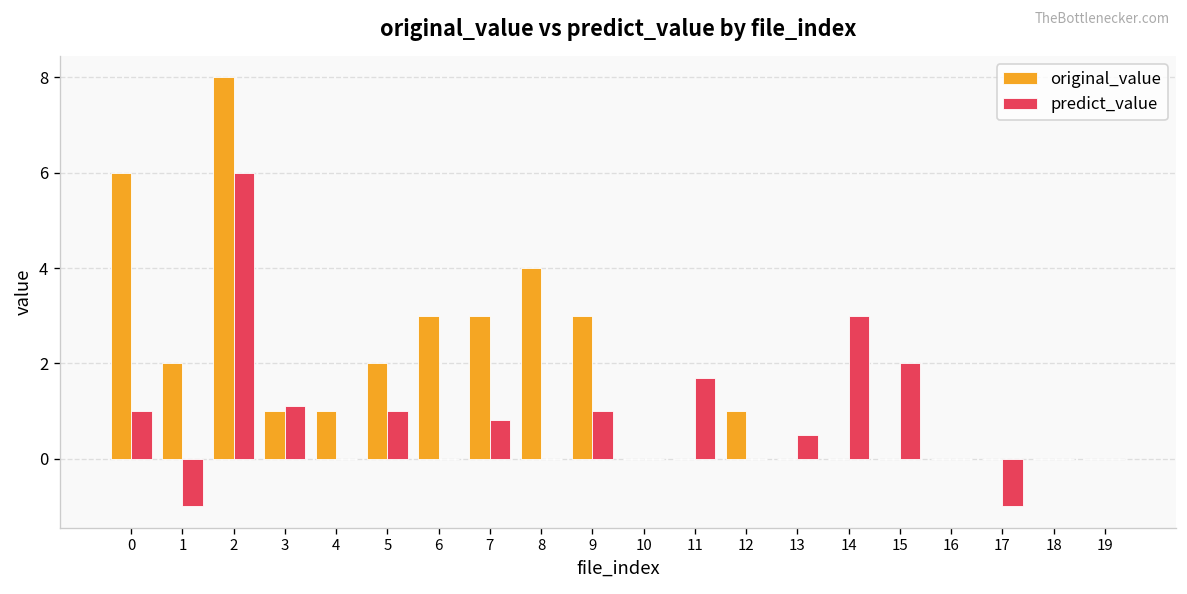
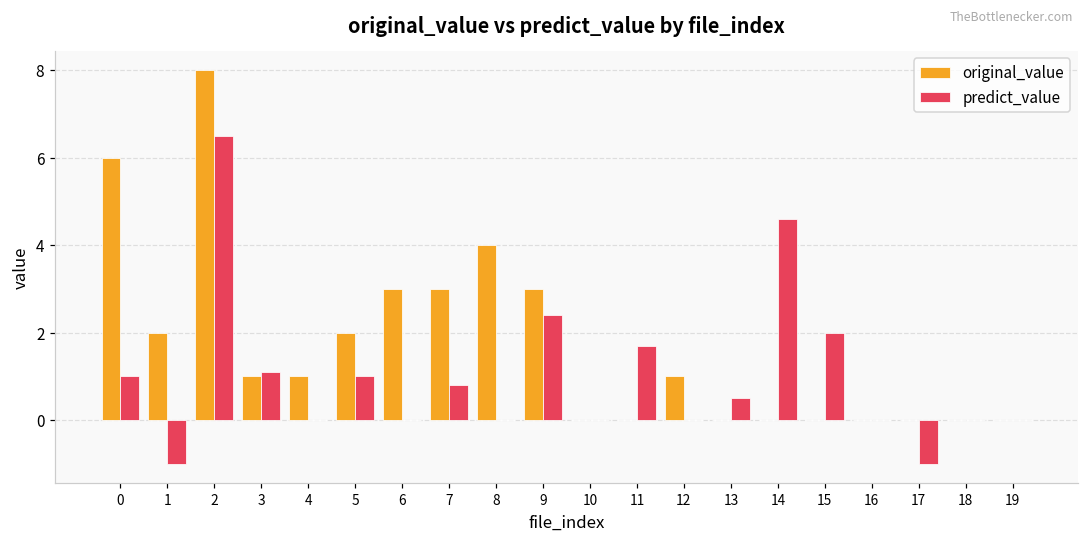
  {
    "original_value": {
      "0": 6.0,
      "1": 2.0,
      "2": 8.0,
      "3": 1.0,
      "4": 1.0,
      "5": 2.0,
      "6": 3.0,
      "7": 3.0,
      "8": 4.0,
      "9": 3.0,
      "10": 0.0,
      "11": 0.0,
      "12": 1.0,
      "13": 0.0,
      "14": 0.0,
      "15": 0.0,
      "16": 0.0,
      "17": 0.0,
      "18": 0.0,
      "19": 0.0
    },
    "predict_value": {
      "0": 1.0,
      "1": -1.0,
-     "2": 6.0,
+     "2": 6.5,
      "3": 1.1,
      "4": 0.0,
      "5": 1.0,
      "6": 0.0,
      "7": 0.8,
      "8": 0.0,
-     "9": 1.0,
+     "9": 2.4,
      "10": 0.0,
      "11": 1.7,
      "12": 0.0,
      "13": 0.5,
-     "14": 3.0,
+     "14": 4.6,
      "15": 2.0,
      "16": 0.0,
      "17": -1.0,
      "18": 0.0,
      "19": 0.0
    }
  }
